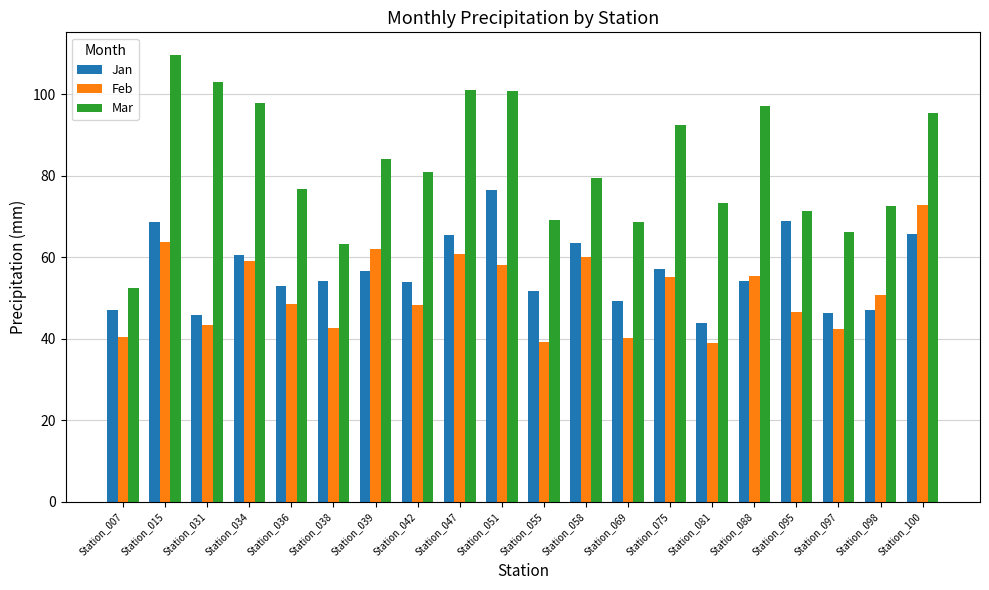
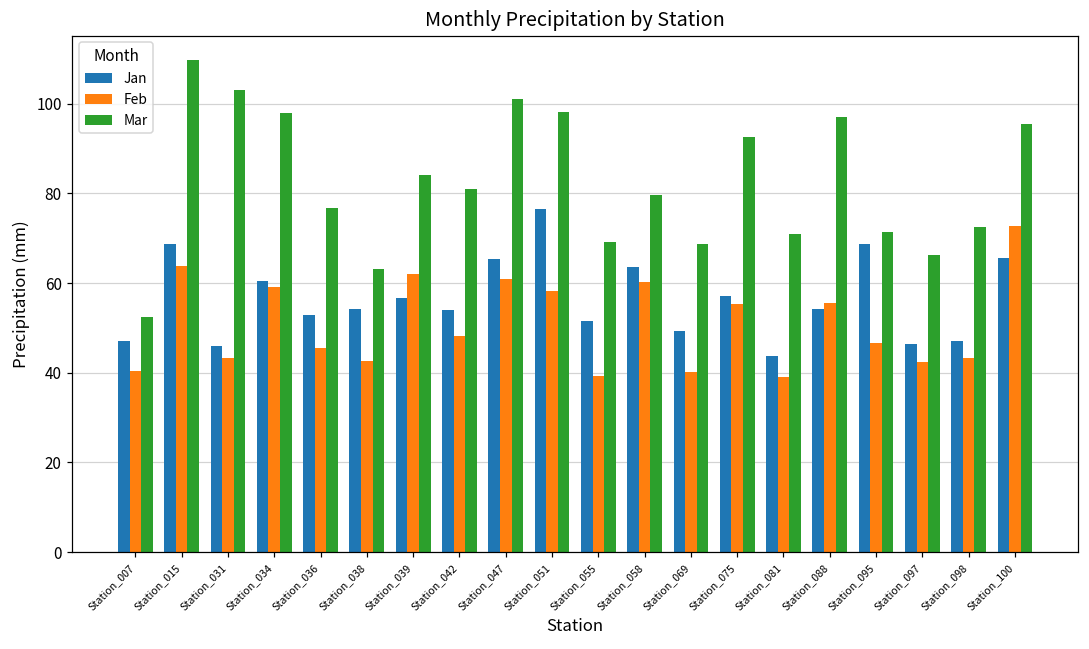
  {
    "Jan": {
      "Station_007": 47,
      "Station_015": 69,
      "Station_031": 46,
      "Station_034": 61,
      "Station_036": 53,
      "Station_038": 54,
      "Station_039": 57,
      "Station_042": 54,
      "Station_047": 65,
      "Station_051": 77,
      "Station_055": 52,
      "Station_058": 64,
      "Station_069": 49,
      "Station_075": 57,
      "Station_081": 44,
      "Station_088": 54,
      "Station_095": 69,
      "Station_097": 46,
      "Station_098": 47,
      "Station_100": 66
    },
    "Feb": {
      "Station_007": 40,
      "Station_015": 64,
      "Station_031": 43,
      "Station_034": 59,
-     "Station_036": 49,
+     "Station_036": 46,
      "Station_038": 43,
      "Station_039": 62,
      "Station_042": 48,
      "Station_047": 61,
      "Station_051": 58,
      "Station_055": 39,
      "Station_058": 60,
      "Station_069": 40,
      "Station_075": 55,
      "Station_081": 39,
      "Station_088": 56,
      "Station_095": 47,
      "Station_097": 42,
-     "Station_098": 51,
+     "Station_098": 43,
      "Station_100": 73
    },
    "Mar": {
      "Station_007": 52,
      "Station_015": 110,
      "Station_031": 103,
      "Station_034": 98,
      "Station_036": 77,
      "Station_038": 63,
      "Station_039": 84,
      "Station_042": 81,
      "Station_047": 101,
-     "Station_051": 101,
+     "Station_051": 98,
      "Station_055": 69,
      "Station_058": 80,
      "Station_069": 69,
      "Station_075": 93,
-     "Station_081": 73,
+     "Station_081": 71,
      "Station_088": 97,
      "Station_095": 71,
      "Station_097": 66,
      "Station_098": 73,
      "Station_100": 96
    }
  }
